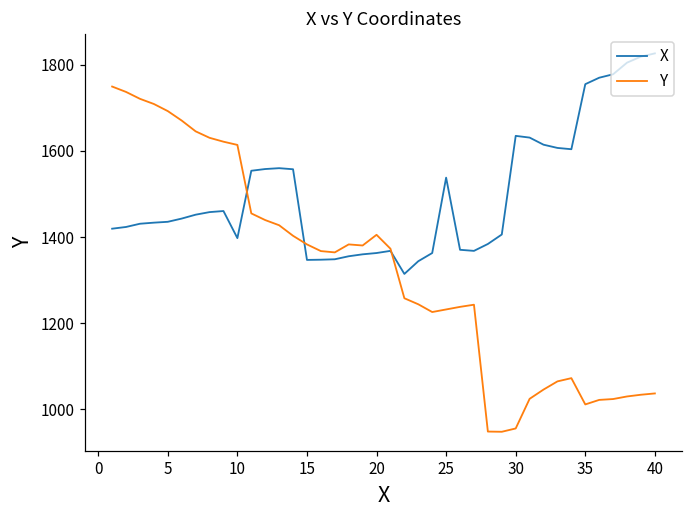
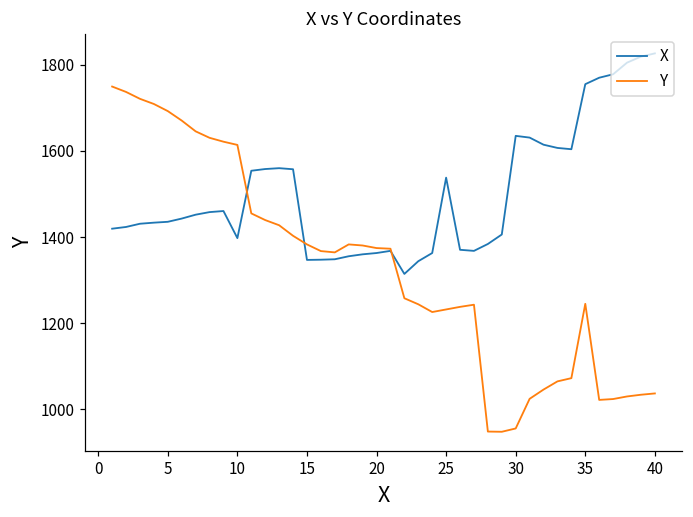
  {
    "X": {
      "5": 1440,
      "10": 1400,
      "15": 1350,
      "20": 1360,
      "25": 1540,
      "30": 1640,
      "35": 1760
    },
    "Y": {
      "5": 1690,
      "10": 1610,
      "15": 1380,
-     "20": 1410,
+     "20": 1370,
      "25": 1230,
      "30": 960,
-     "35": 1010,
+     "35": 1250,
      "40": 1040
    }
  }
